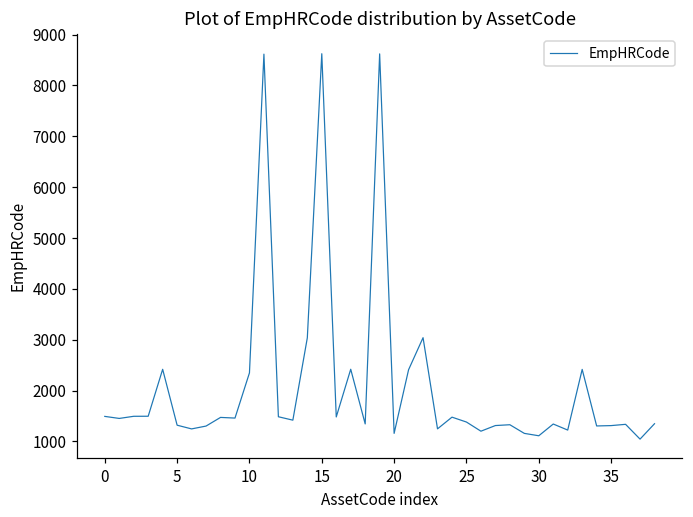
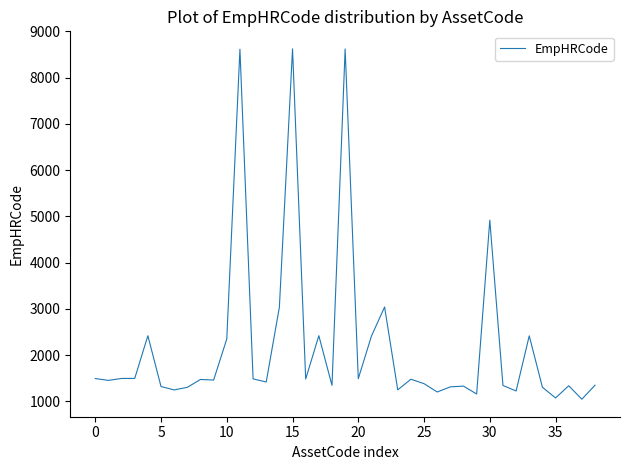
  {
    "0": 1500,
    "5": 1300,
    "10": 2300,
    "15": 8600,
-   "20": 1200,
+   "20": 1500,
    "25": 1400,
-   "30": 1100,
-   "35": 1300
+   "30": 4900,
+   "35": 1100
  }
